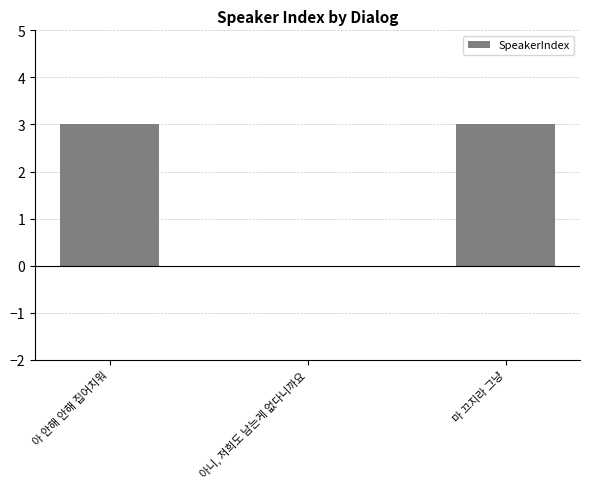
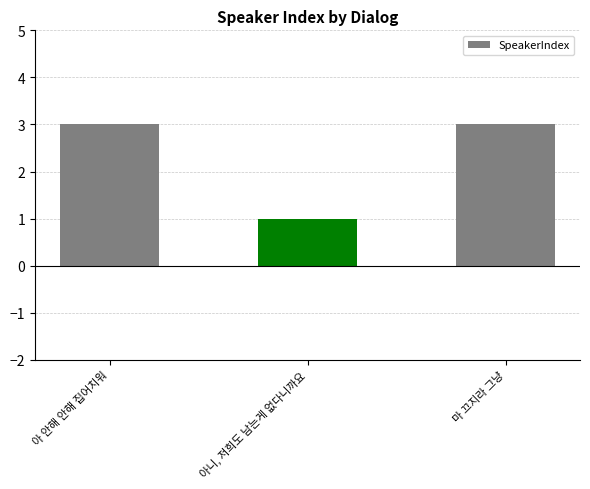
  {
    "아 안해 안해 집어치워": 3,
-   "아니, 저희도 남는게 없다니까요": 0,
+   "아니, 저희도 남는게 없다니까요": 1,
    "마 끄지라 그냥": 3
  }
